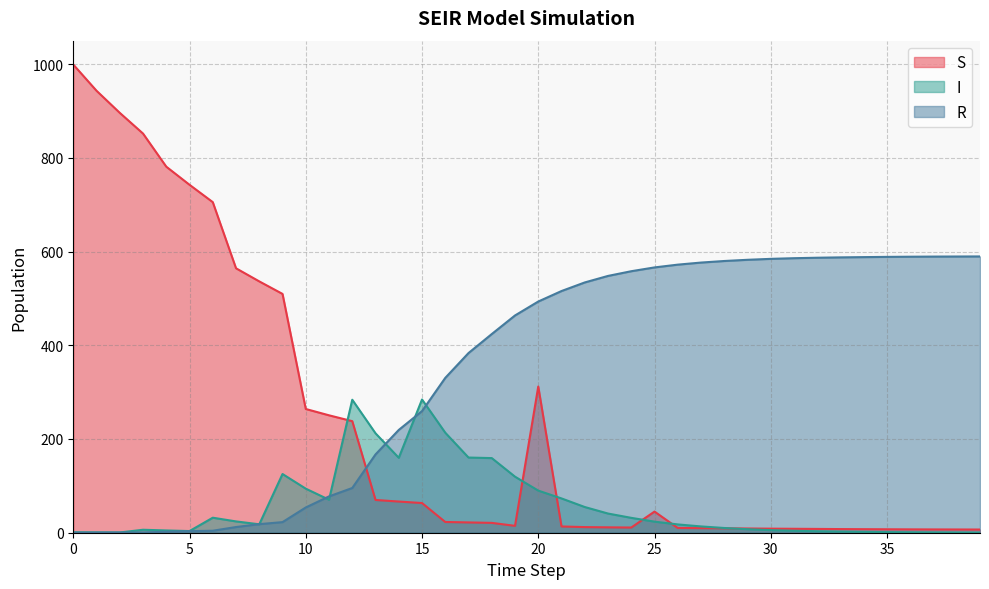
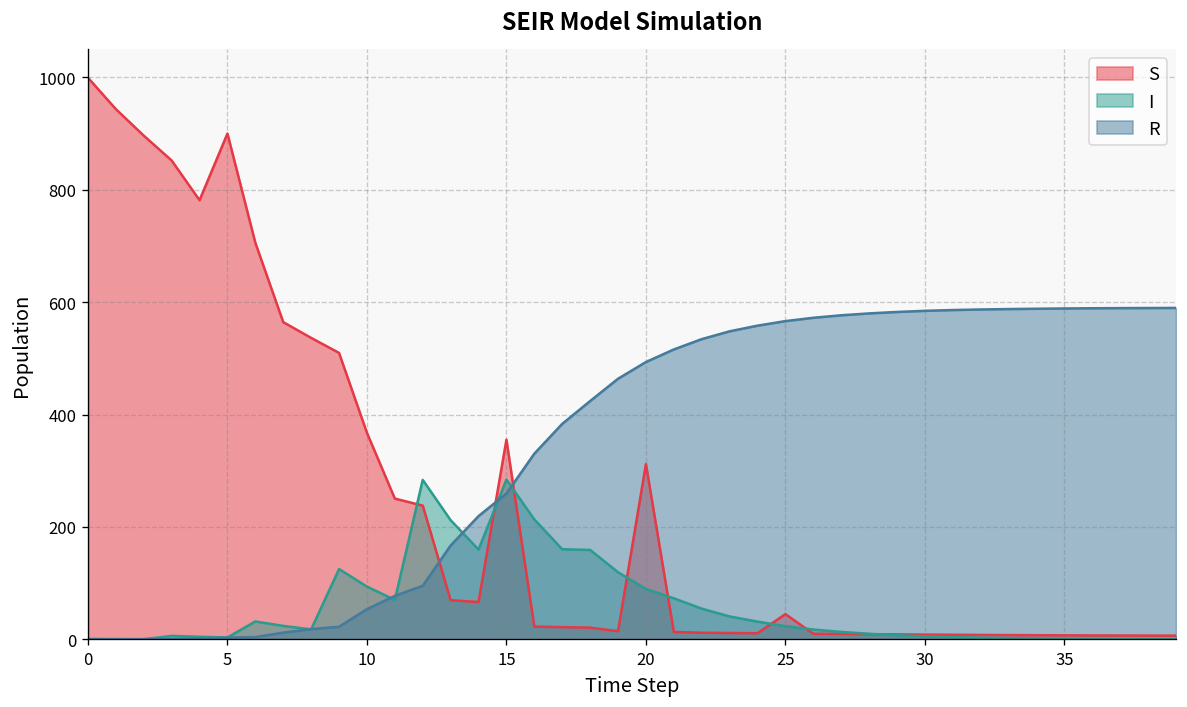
  {
    "S": {
      "0": 1000,
-     "5": 740,
-     "10": 260,
-     "15": 60,
+     "5": 900,
+     "10": 370,
+     "15": 360,
      "20": 310,
      "25": 50,
      "35": 10
    }
  }
